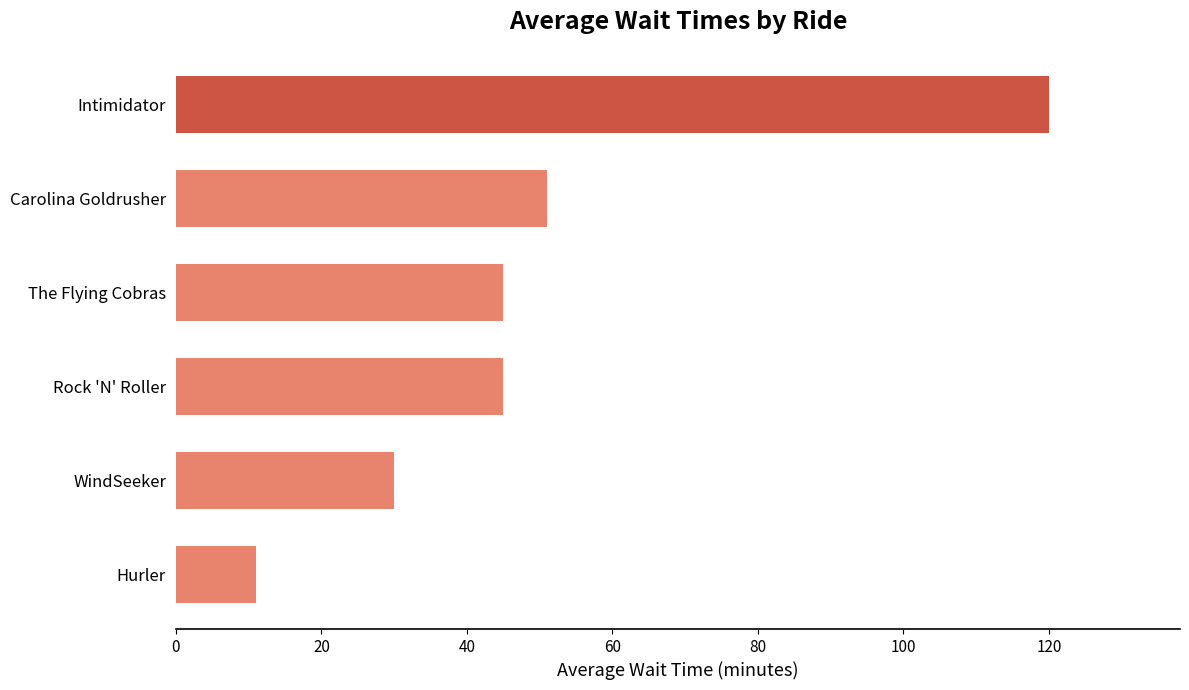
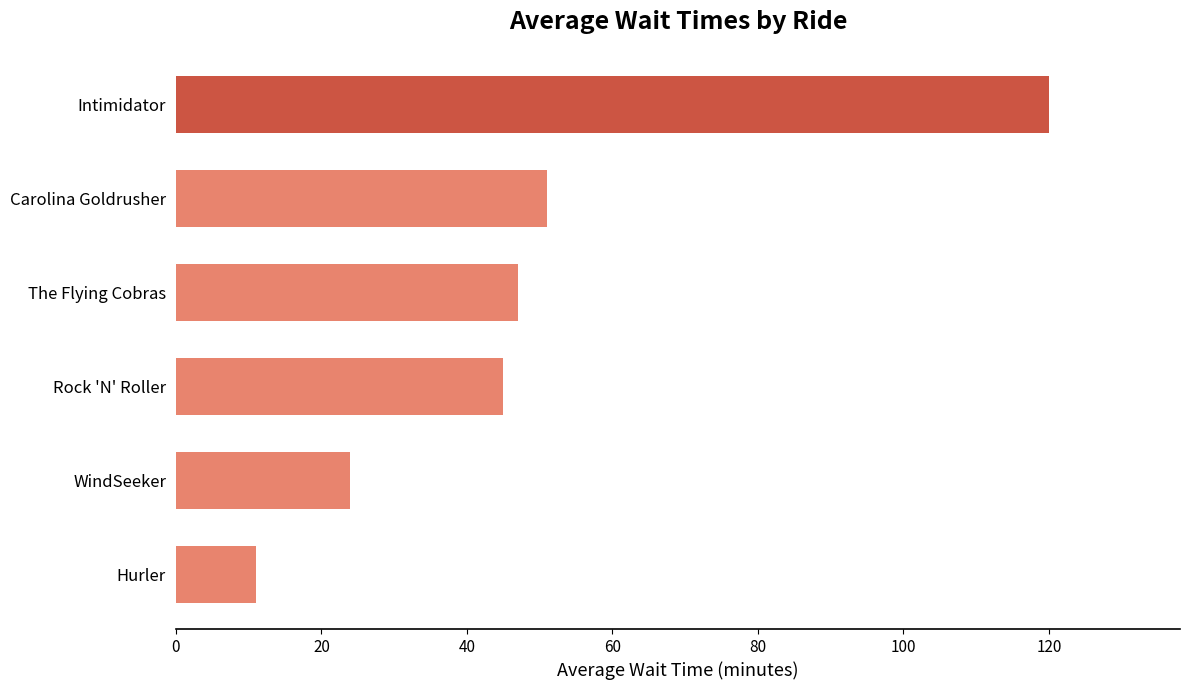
  {
    "Intimidator": 120,
    "Carolina Goldrusher": 51,
-   "The Flying Cobras": 45,
+   "The Flying Cobras": 47,
    "Rock 'N' Roller": 45,
-   "WindSeeker": 30,
+   "WindSeeker": 24,
    "Hurler": 11
  }
